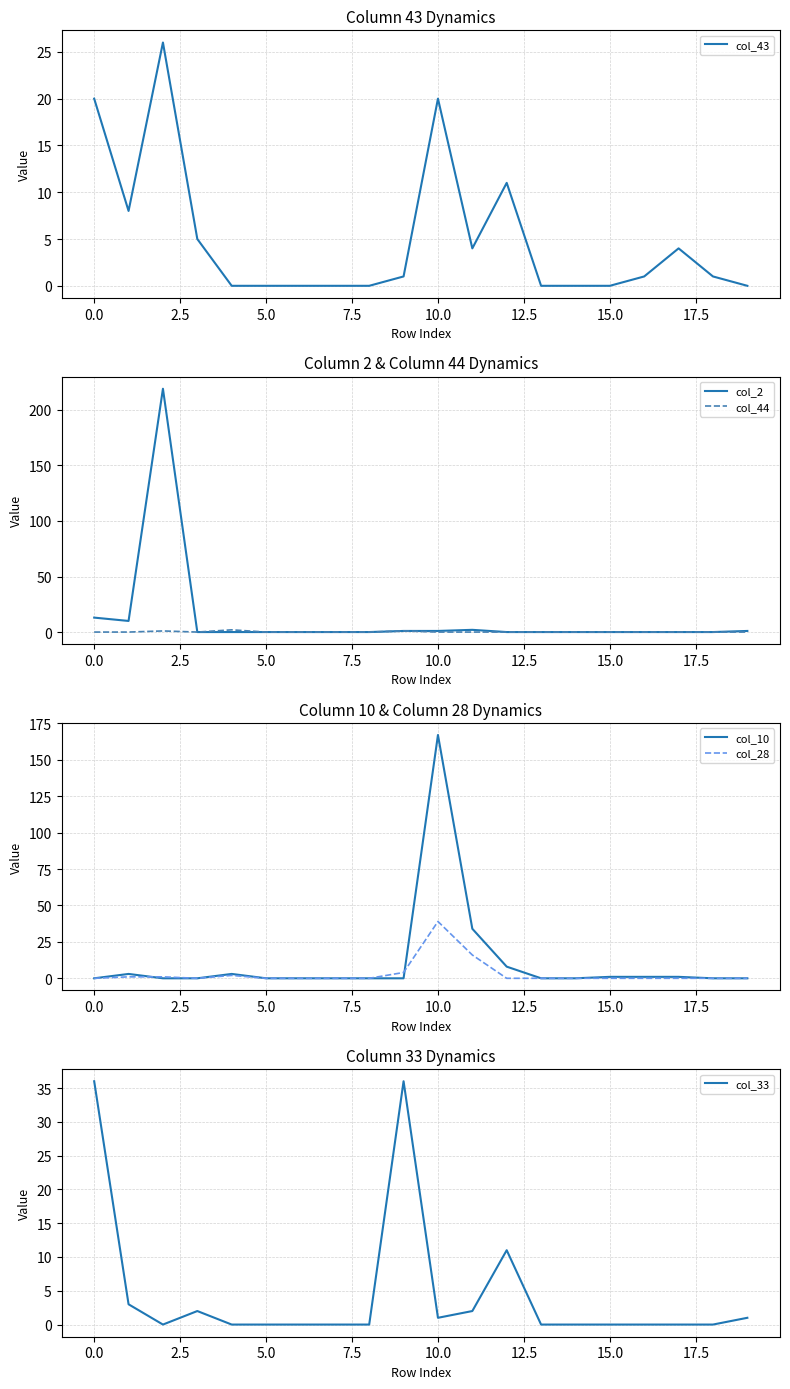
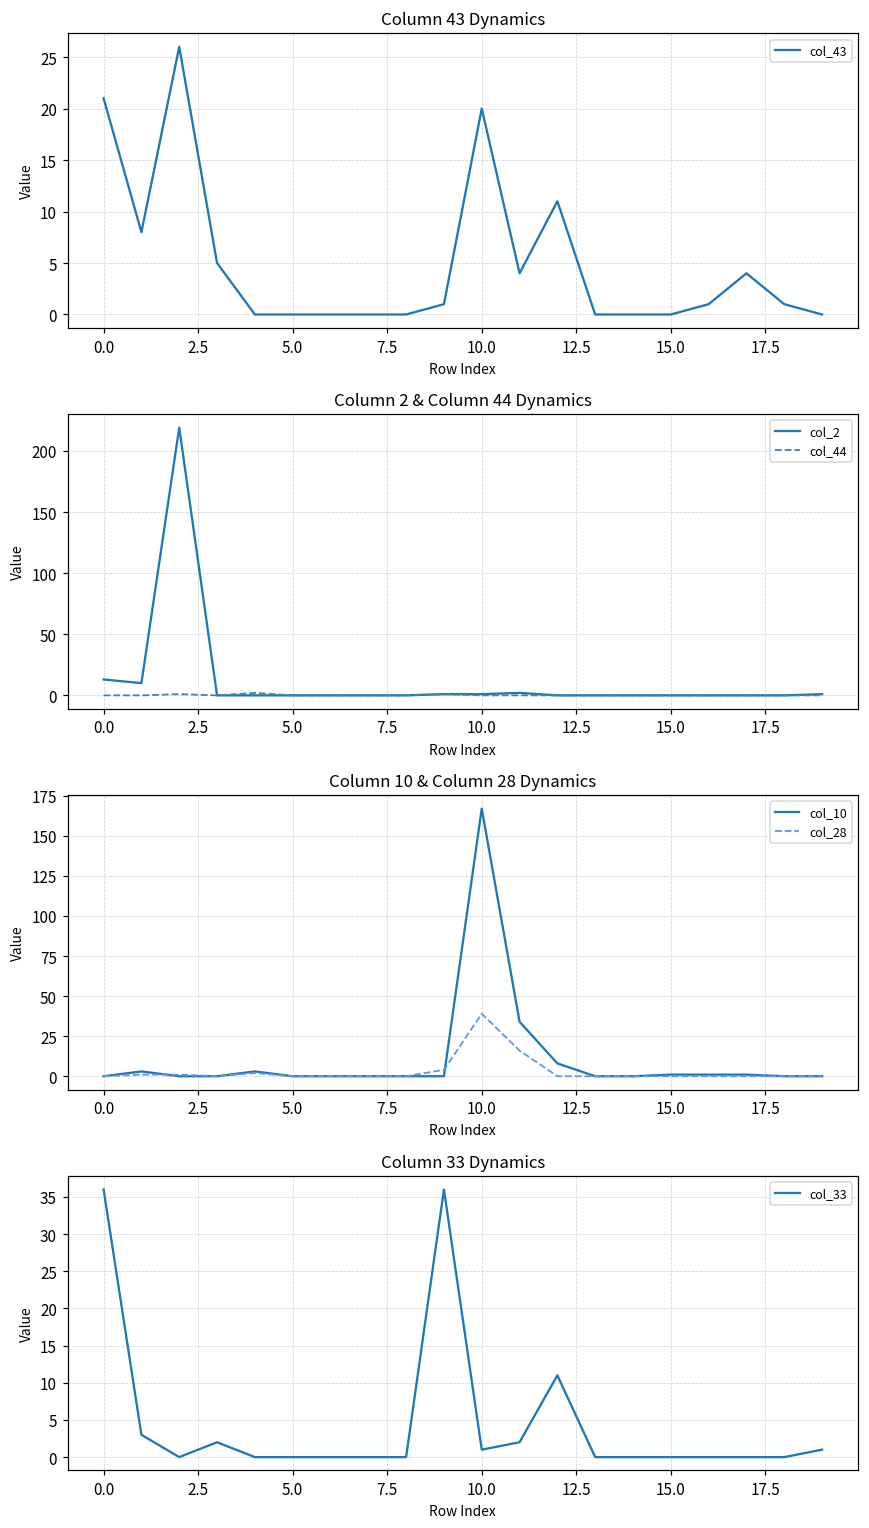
  {
    "Column 43 Dynamics": {
-     "0.0": 20,
+     "0.0": 21,
      "5.0": 0,
      "10.0": 20,
      "15.0": 0
    },
    "Column 10 & Column 28 Dynamics": {
      "col_10": {
        "10.0": 167
      },
      "col_28": {
        "10.0": 39
      }
    },
    "Column 33 Dynamics": {
      "0.0": 36,
      "5.0": 0,
      "10.0": 1,
      "15.0": 0
    }
  }
